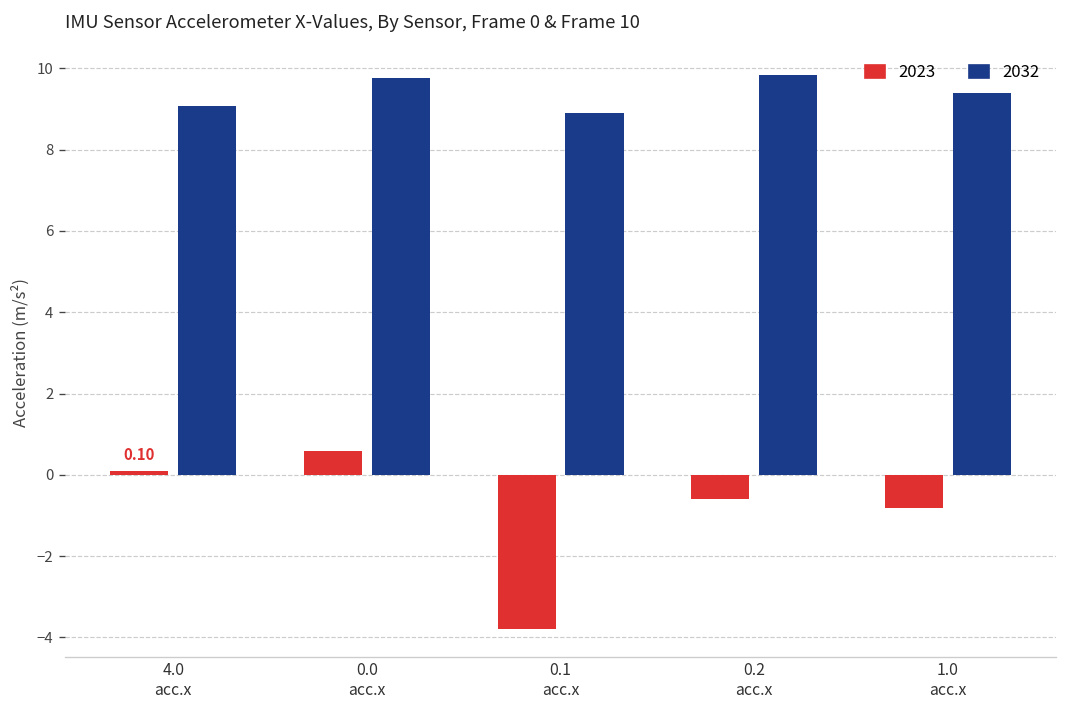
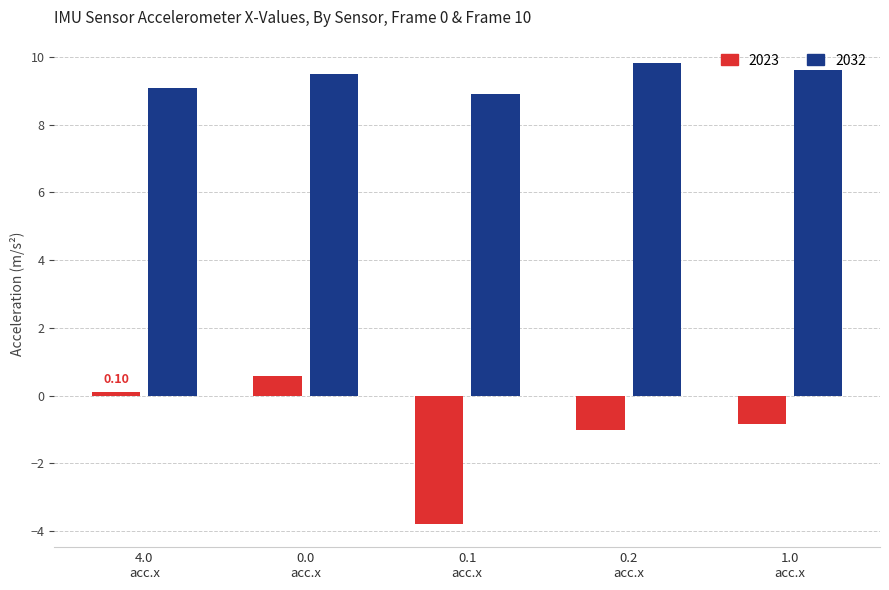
  {
    "2023": {
      "0.0 acc.x": 0.6,
      "0.1 acc.x": -3.8,
-     "0.2 acc.x": -0.6,
+     "0.2 acc.x": -1.0,
      "1.0 acc.x": -0.8
    },
    "2032": {
      "4.0 acc.x": 9.1,
-     "0.0 acc.x": 9.8,
+     "0.0 acc.x": 9.5,
      "0.1 acc.x": 8.9,
      "0.2 acc.x": 9.8,
-     "1.0 acc.x": 9.4
+     "1.0 acc.x": 9.6
    }
  }
